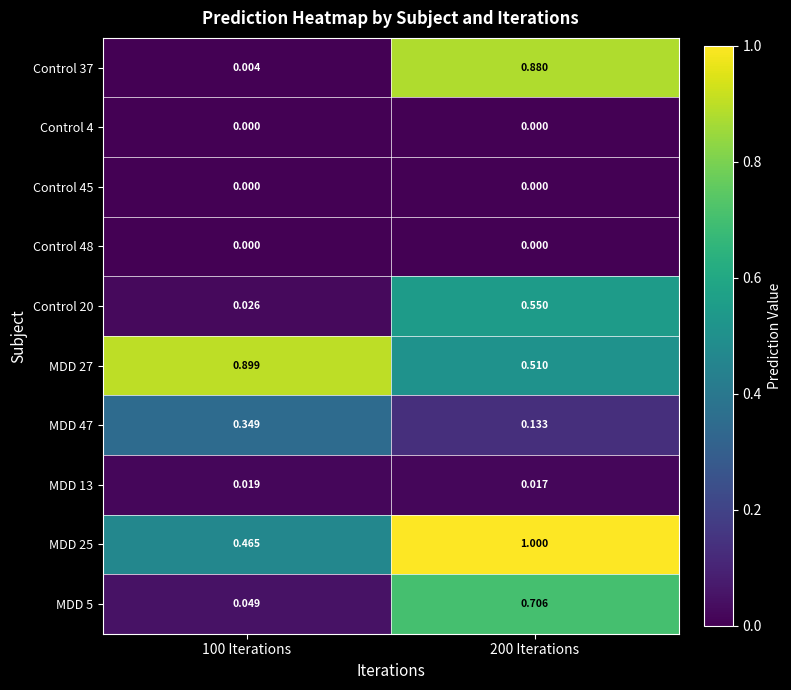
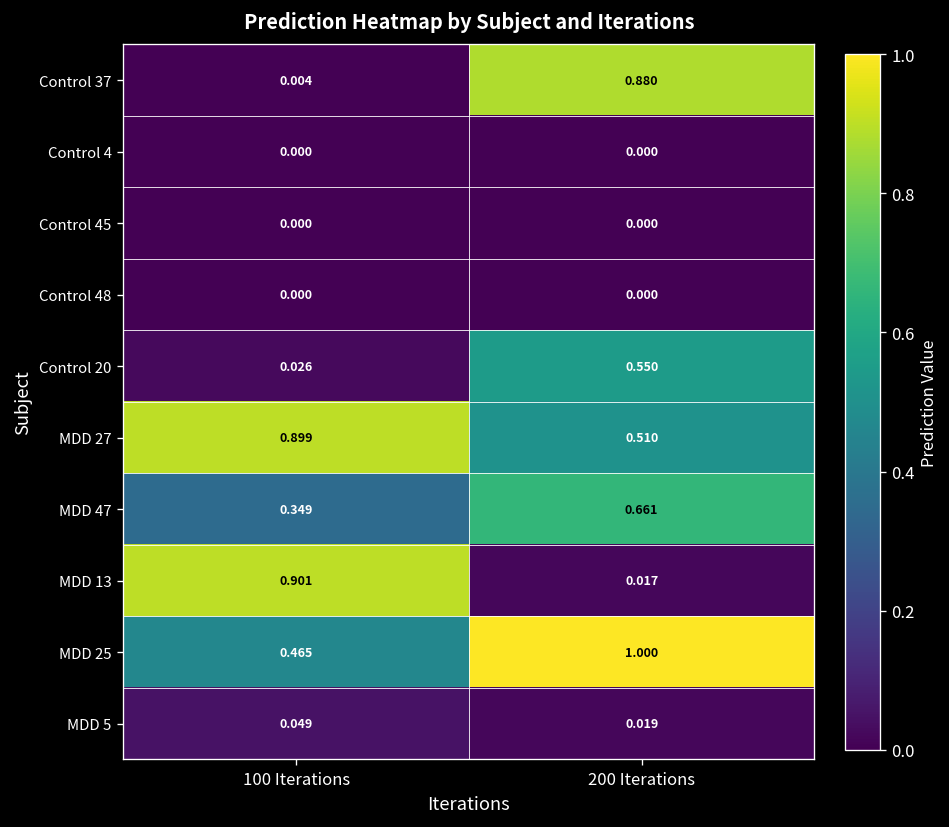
  {
    "Control 37": {
      "100 Iterations": 0.004,
      "200 Iterations": 0.880
    },
    "Control 4": {
      "100 Iterations": 0.000,
      "200 Iterations": 0.000
    },
    "Control 45": {
      "100 Iterations": 0.000,
      "200 Iterations": 0.000
    },
    "Control 48": {
      "100 Iterations": 0.000,
      "200 Iterations": 0.000
    },
    "Control 20": {
      "100 Iterations": 0.026,
      "200 Iterations": 0.550
    },
    "MDD 27": {
      "100 Iterations": 0.899,
      "200 Iterations": 0.510
    },
    "MDD 47": {
      "100 Iterations": 0.349,
-     "200 Iterations": 0.133
+     "200 Iterations": 0.661
    },
    "MDD 13": {
-     "100 Iterations": 0.019,
+     "100 Iterations": 0.901,
      "200 Iterations": 0.017
    },
    "MDD 25": {
      "100 Iterations": 0.465,
      "200 Iterations": 1.000
    },
    "MDD 5": {
      "100 Iterations": 0.049,
-     "200 Iterations": 0.706
+     "200 Iterations": 0.019
    }
  }
